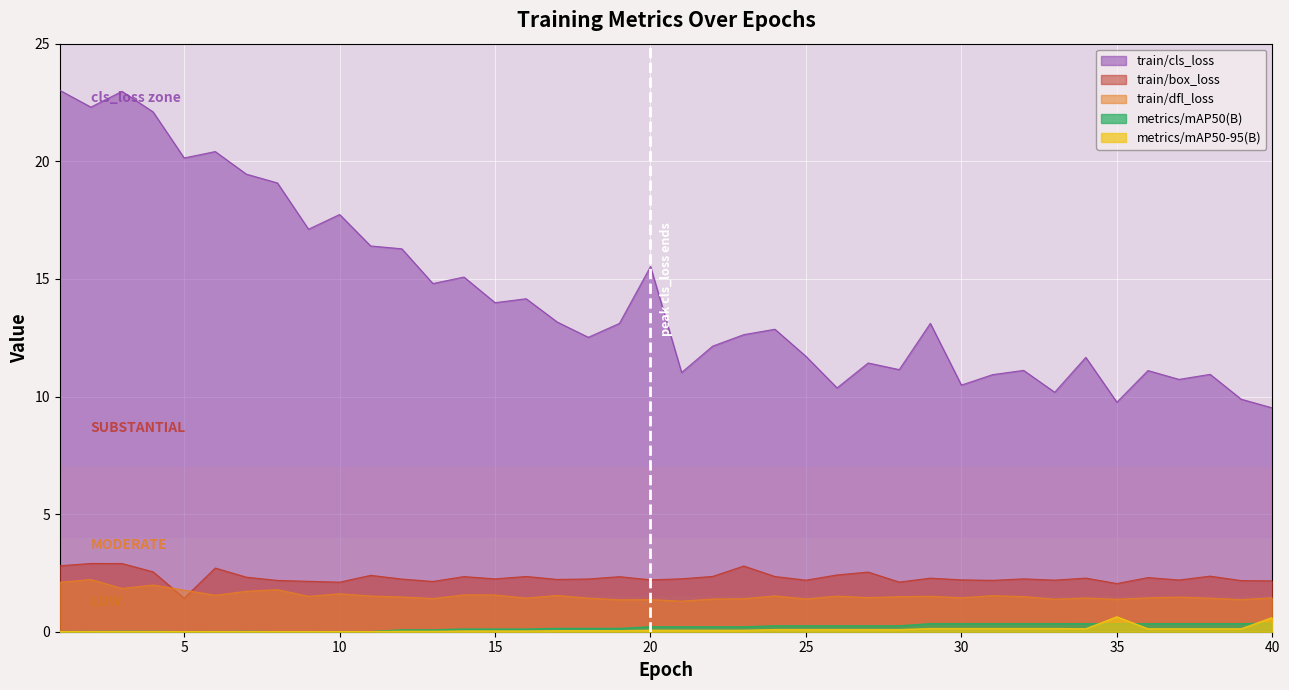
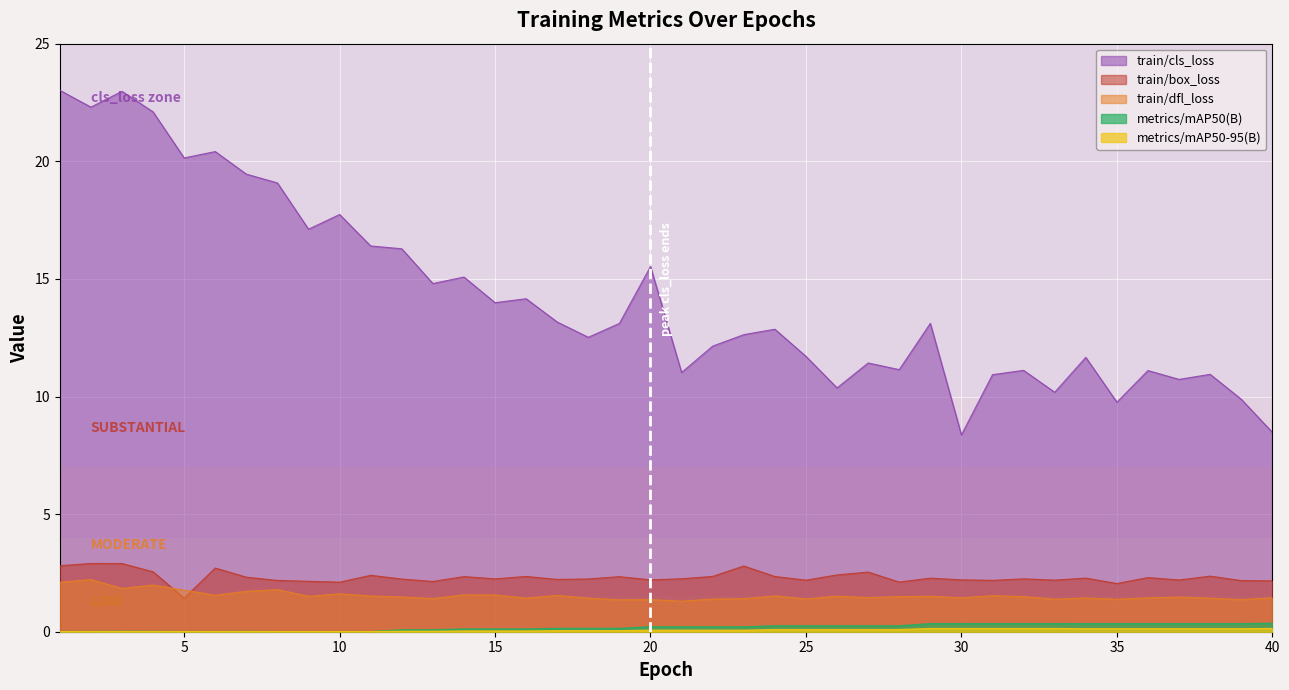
  {
    "train/cls_loss": {
      "5": 20.1,
      "10": 17.7,
      "15": 14.0,
      "20": 15.5,
      "25": 11.7,
-     "30": 10.5,
+     "30": 8.4,
      "35": 9.8,
-     "40": 9.5
+     "40": 8.5
    },
    "train/box_loss": {
      "5": 1.4,
      "10": 2.1,
      "15": 2.2,
      "20": 2.2,
      "25": 2.2,
      "30": 2.2,
      "35": 2.0,
      "40": 2.2
    },
    "train/dfl_loss": {
      "5": 1.8,
      "10": 1.6,
      "15": 1.6,
      "20": 1.4,
      "25": 1.4,
      "30": 1.4,
      "35": 1.4,
      "40": 1.4
    },
    "metrics/mAP50(B)": {
      "20": 0.2,
      "25": 0.2,
      "30": 0.3,
      "35": 0.3,
      "40": 0.4
    },
    "metrics/mAP50-95(B)": {
      "20": 0.1,
      "25": 0.1,
      "30": 0.1,
-     "35": 0.6,
-     "40": 0.6
+     "35": 0.1,
+     "40": 0.1
    }
  }
